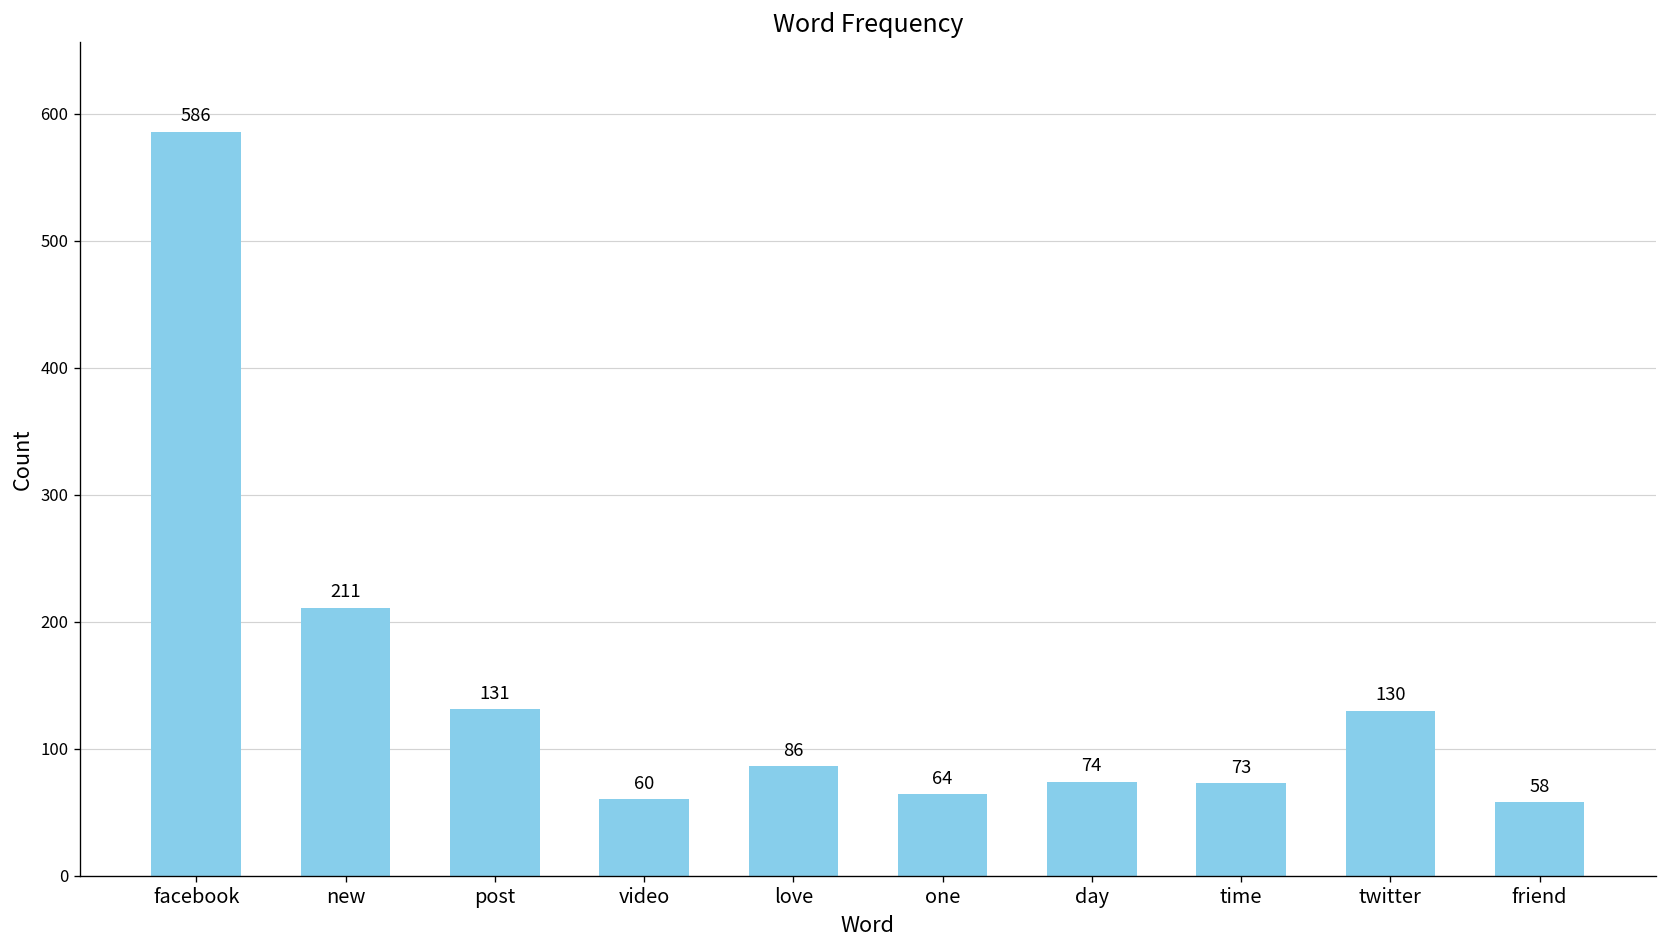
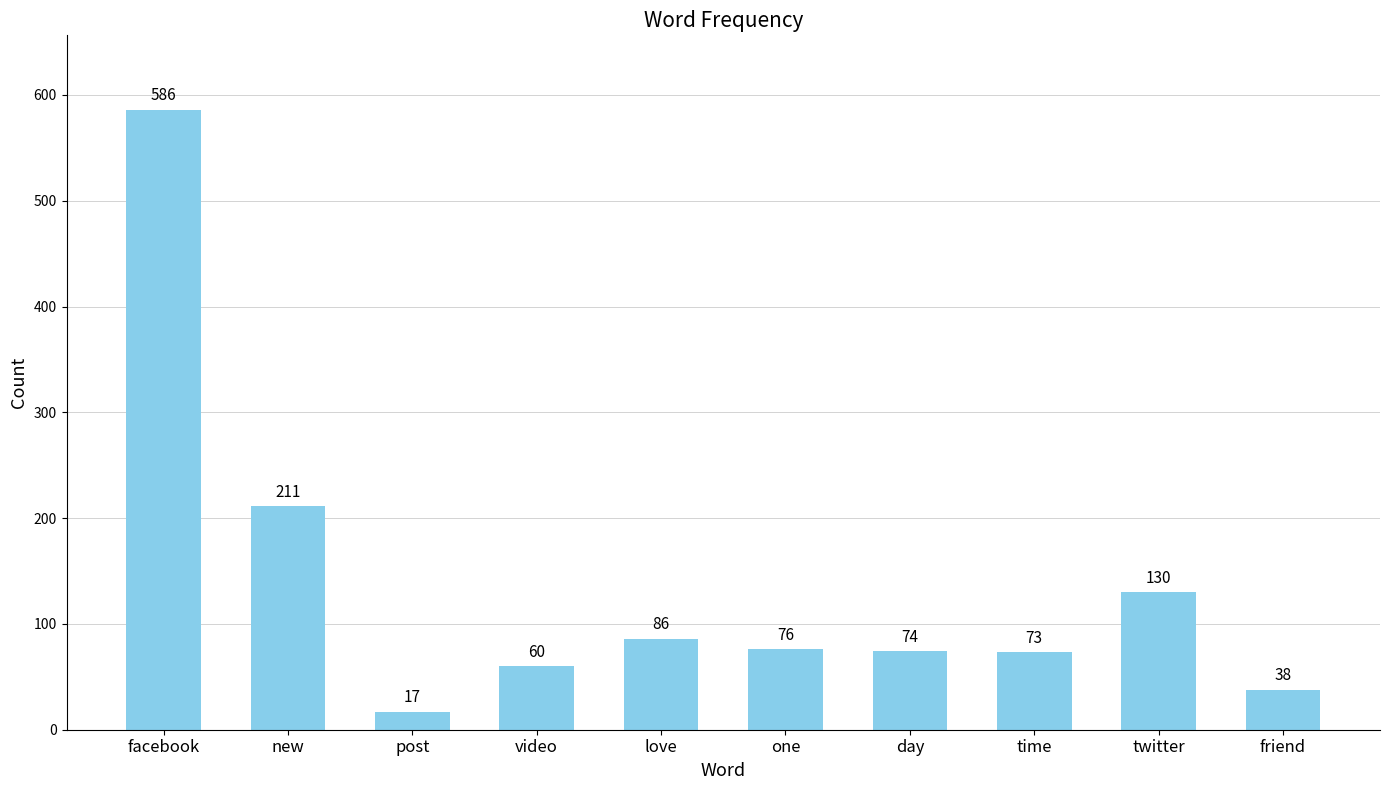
  {
    "facebook": 586,
    "new": 211,
-   "post": 131,
+   "post": 17,
    "video": 60,
    "love": 86,
-   "one": 64,
+   "one": 76,
    "day": 74,
    "time": 73,
    "twitter": 130,
-   "friend": 58
+   "friend": 38
  }
